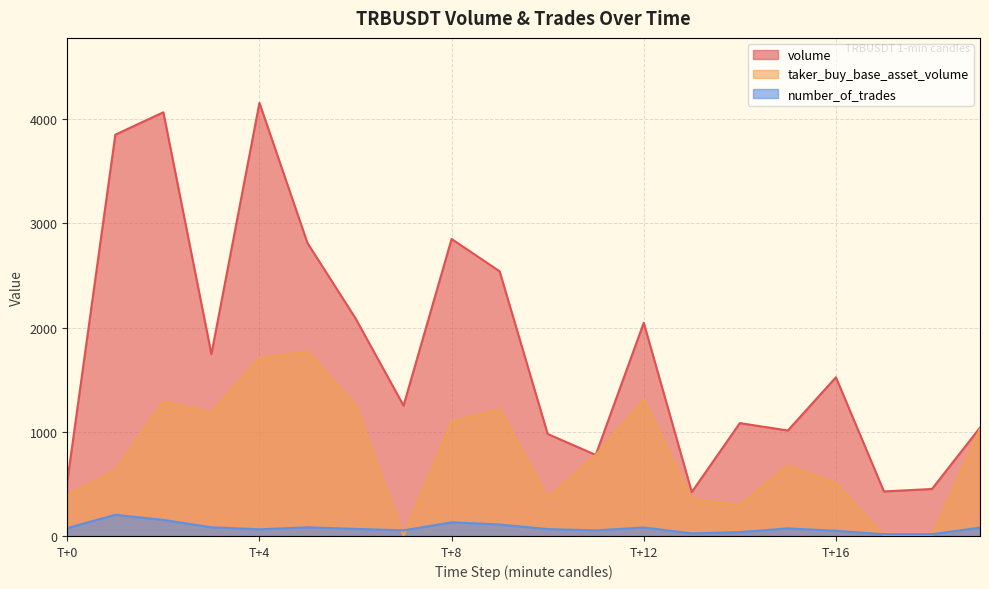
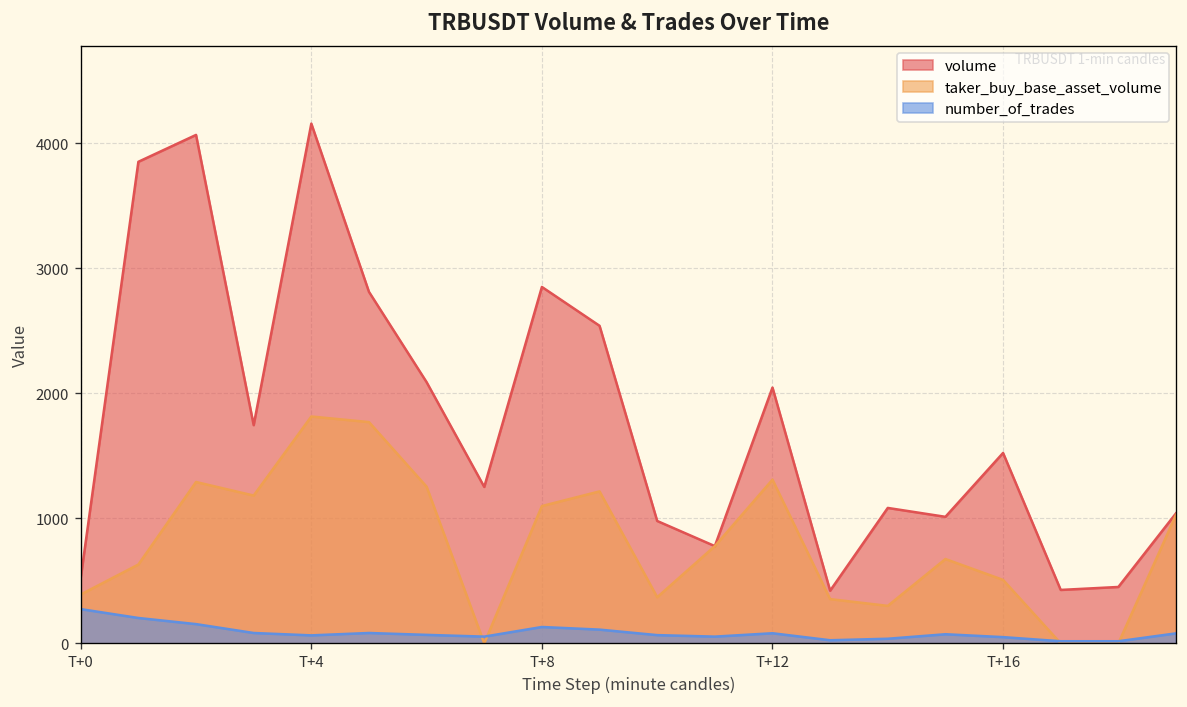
  {
    "volume": {
      "T+0": 520,
      "T+4": 4160,
      "T+8": 2850,
      "T+12": 2050,
      "T+16": 1520
    },
    "taker_buy_base_asset_volume": {
      "T+0": 390,
-     "T+4": 1710,
+     "T+4": 1810,
      "T+8": 1100,
      "T+12": 1310,
      "T+16": 510
    },
    "number_of_trades": {
-     "T+0": 80,
+     "T+0": 270,
      "T+4": 60,
      "T+8": 130,
      "T+12": 80,
      "T+16": 50
    }
  }
